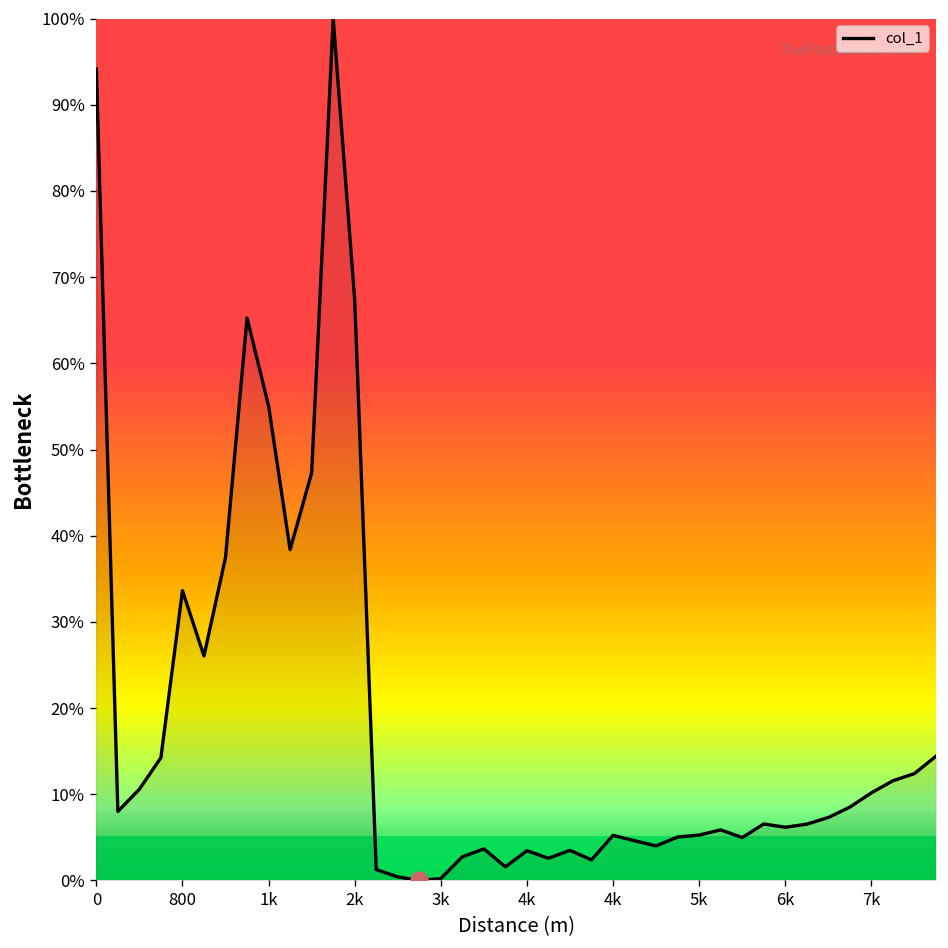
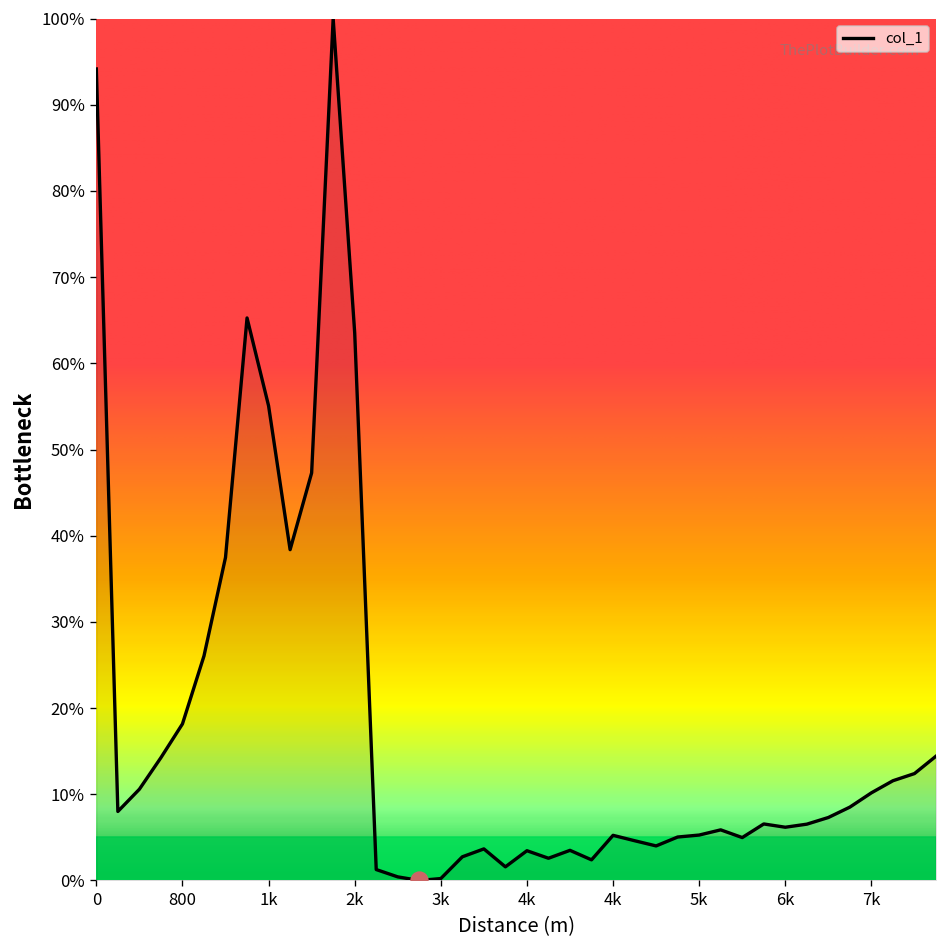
  {
    "col_1": {
      "0": "94%",
-     "800": "34%",
+     "800": "18%",
      "1k": "55%",
-     "2k": "67%",
+     "2k": "64%",
      "5k": "5%",
      "6k": "6%",
      "7k": "10%"
    }
  }
